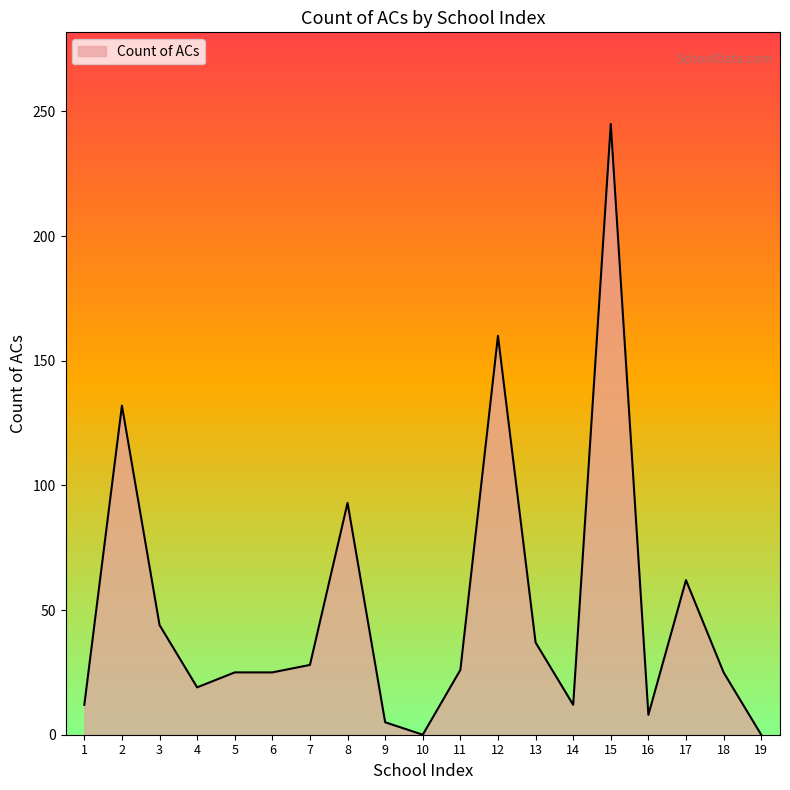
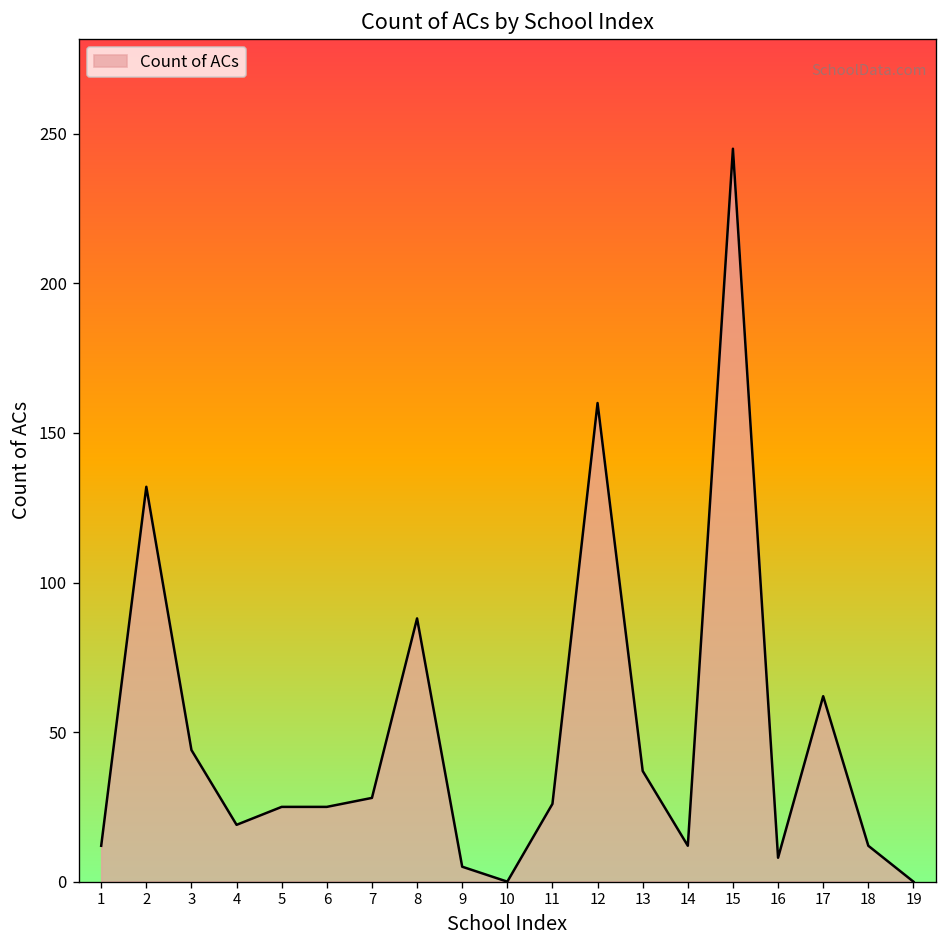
  {
    "1": 12,
    "2": 132,
    "3": 44,
    "4": 19,
    "5": 25,
    "6": 25,
    "7": 28,
-   "8": 93,
+   "8": 88,
    "9": 5,
    "10": 0,
    "11": 26,
    "12": 160,
    "13": 37,
    "14": 12,
    "15": 245,
    "16": 8,
    "17": 62,
-   "18": 25,
+   "18": 12,
    "19": 0
  }
